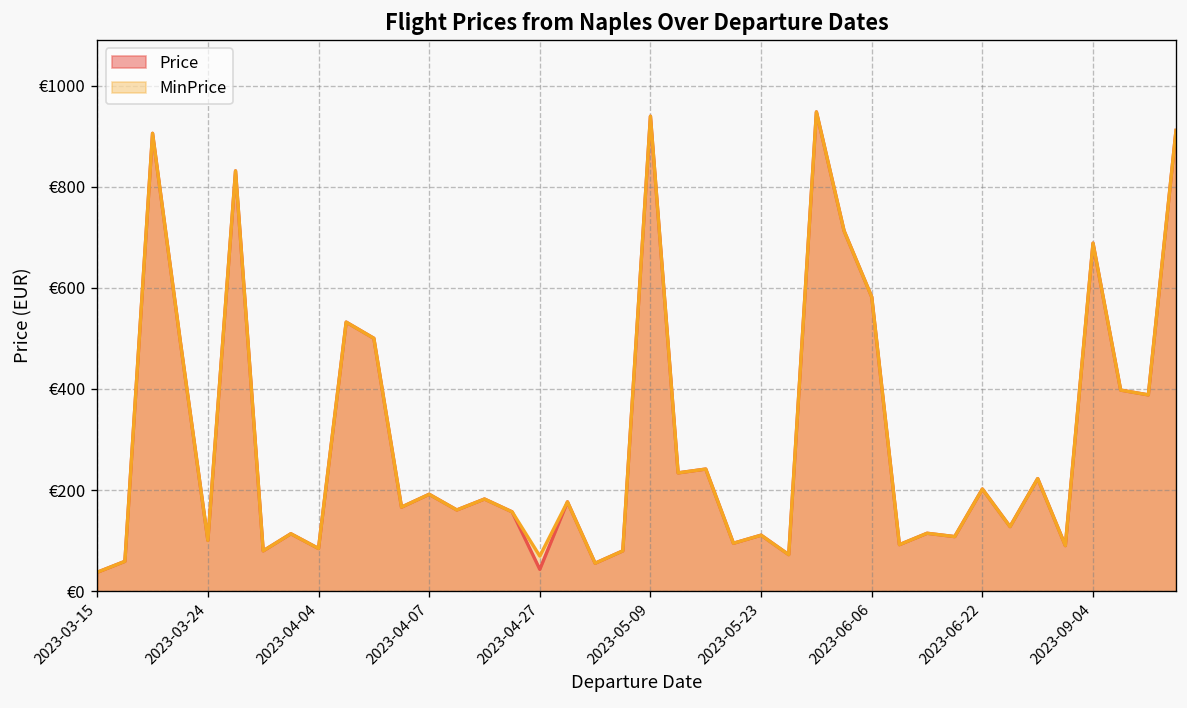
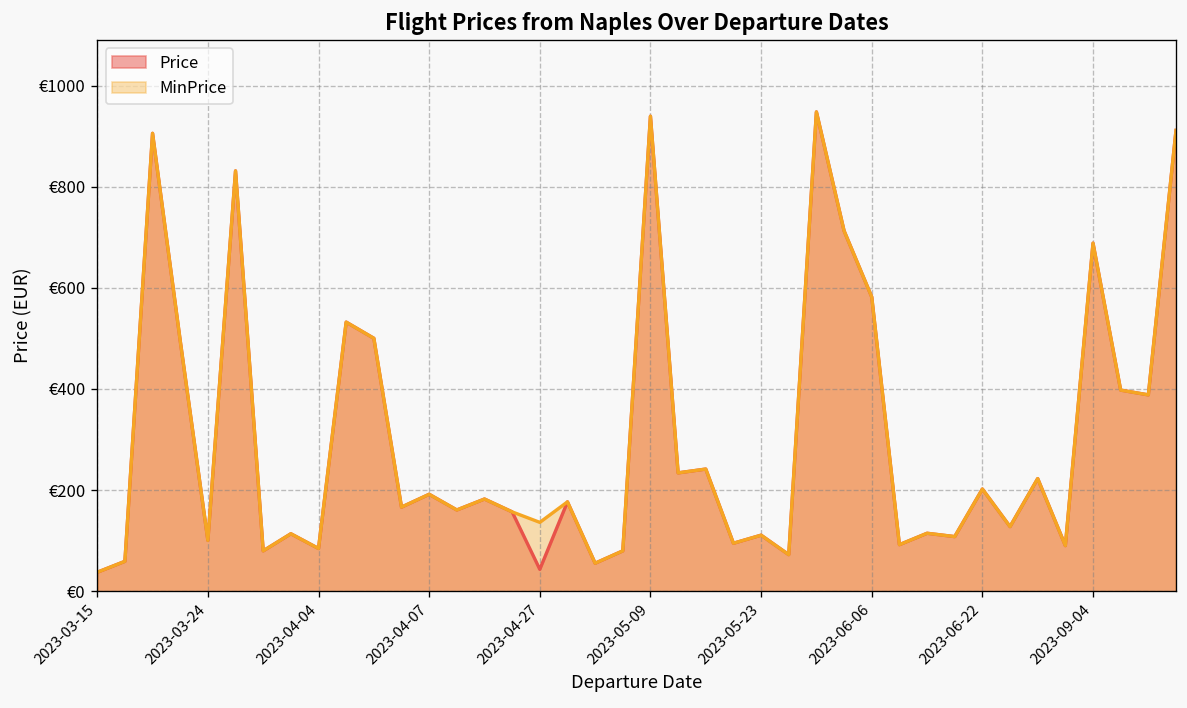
  {
    "Price": {
      "2023-04-27": "€40"
    },
    "MinPrice": {
-     "2023-04-27": "€70"
+     "2023-04-27": "€140"
    }
  }
